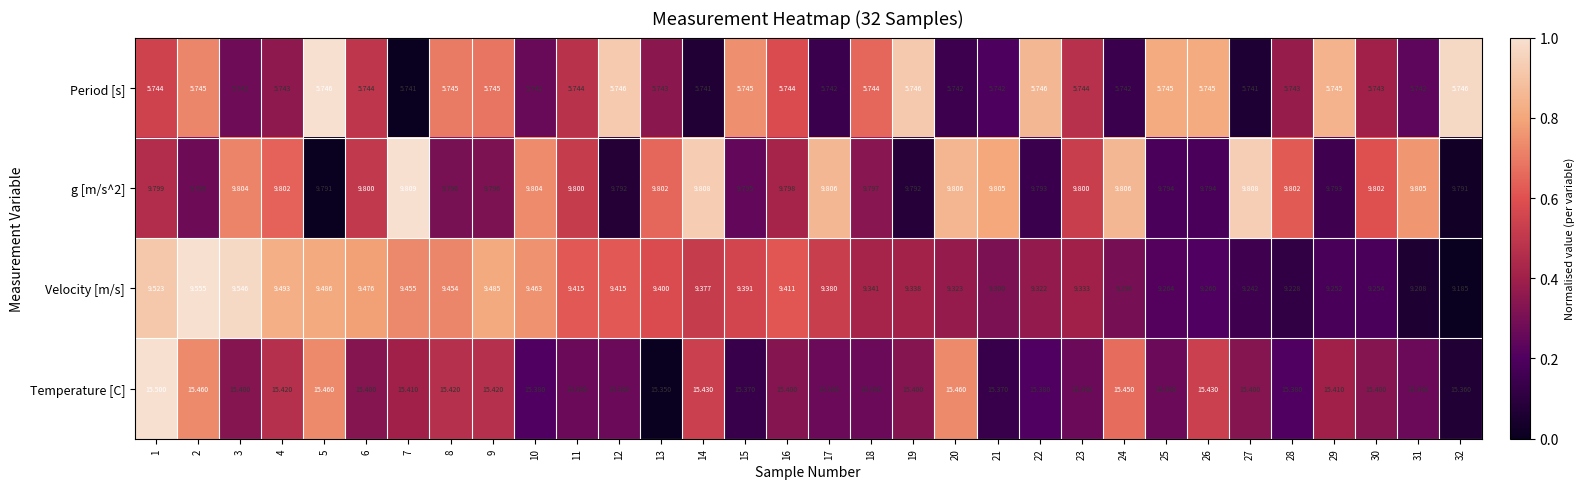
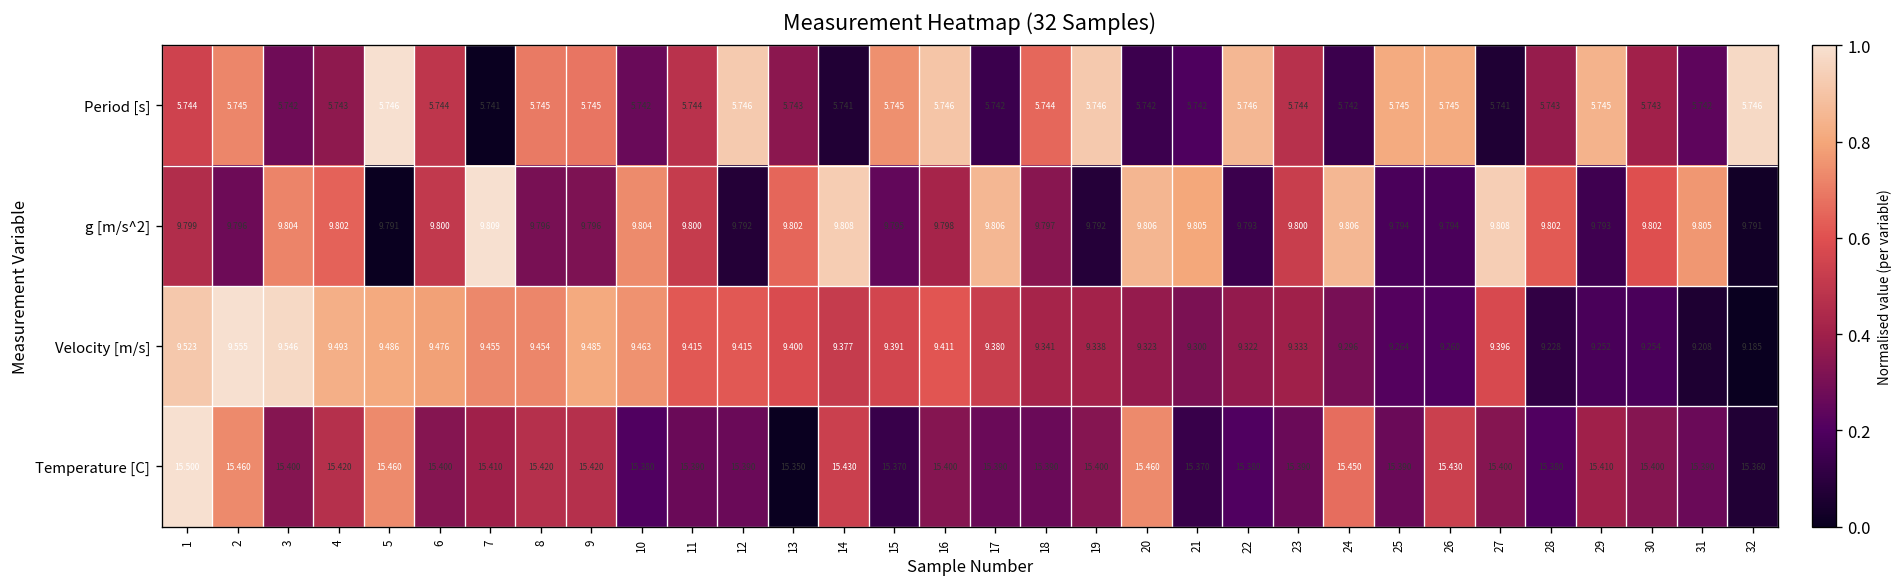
  {
    "Period [s]": {
      "1": 5.744,
      "2": 5.745,
      "3": 5.742,
      "4": 5.743,
      "6": 5.744,
      "7": 5.741,
      "8": 5.745,
      "9": 5.745,
      "10": 5.742,
      "11": 5.744,
      "12": 5.746,
      "13": 5.743,
      "14": 5.741,
      "15": 5.745,
-     "16": 5.744,
+     "16": 5.746,
      "17": 5.742,
      "18": 5.744,
      "19": 5.746,
      "20": 5.742,
      "21": 5.742,
      "22": 5.746,
      "23": 5.744,
      "24": 5.742,
      "25": 5.745,
      "26": 5.745,
      "27": 5.741,
      "28": 5.743,
      "29": 5.745,
      "30": 5.743,
      "32": 5.746
    },
    "g [m/s^2]": {
      "1": 9.799,
      "2": 9.796,
      "3": 9.804,
      "4": 9.802,
      "5": 9.791,
      "6": 9.800,
      "8": 9.796,
      "9": 9.796,
      "10": 9.804,
      "11": 9.800,
      "12": 9.792,
      "13": 9.802,
      "14": 9.808,
      "16": 9.798,
      "17": 9.806,
      "18": 9.797,
      "19": 9.792,
      "20": 9.806,
      "21": 9.805,
      "22": 9.793,
      "23": 9.800,
      "24": 9.806,
      "25": 9.794,
      "26": 9.794,
      "27": 9.808,
      "28": 9.802,
      "29": 9.793,
      "30": 9.802,
      "31": 9.805,
      "32": 9.791
    },
    "Velocity [m/s]": {
      "1": 9.523,
      "3": 9.546,
      "4": 9.493,
      "5": 9.486,
      "6": 9.476,
      "7": 9.455,
      "8": 9.454,
      "9": 9.485,
      "10": 9.463,
      "11": 9.415,
      "12": 9.415,
      "13": 9.400,
      "14": 9.377,
      "15": 9.391,
      "16": 9.411,
      "17": 9.380,
      "18": 9.341,
      "19": 9.338,
      "20": 9.323,
      "21": 9.300,
      "22": 9.322,
      "23": 9.333,
      "24": 9.296,
      "25": 9.264,
      "26": 9.260,
-     "27": 9.242,
+     "27": 9.396,
      "28": 9.228,
      "29": 9.252,
      "30": 9.254,
      "31": 9.208,
      "32": 9.185
    },
    "Temperature [C]": {
      "2": 15.460,
      "3": 15.400,
      "4": 15.420,
      "5": 15.460,
      "6": 15.400,
      "7": 15.410,
      "8": 15.420,
      "9": 15.420,
      "10": 15.380,
      "11": 15.390,
      "12": 15.390,
      "13": 15.350,
      "14": 15.430,
      "15": 15.370,
      "16": 15.400,
      "17": 15.390,
      "18": 15.390,
      "19": 15.400,
      "20": 15.460,
      "21": 15.370,
      "22": 15.380,
      "23": 15.390,
      "24": 15.450,
      "25": 15.390,
      "26": 15.430,
      "27": 15.400,
      "28": 15.380,
      "29": 15.410,
      "30": 15.400,
      "31": 15.390,
      "32": 15.360
    }
  }
